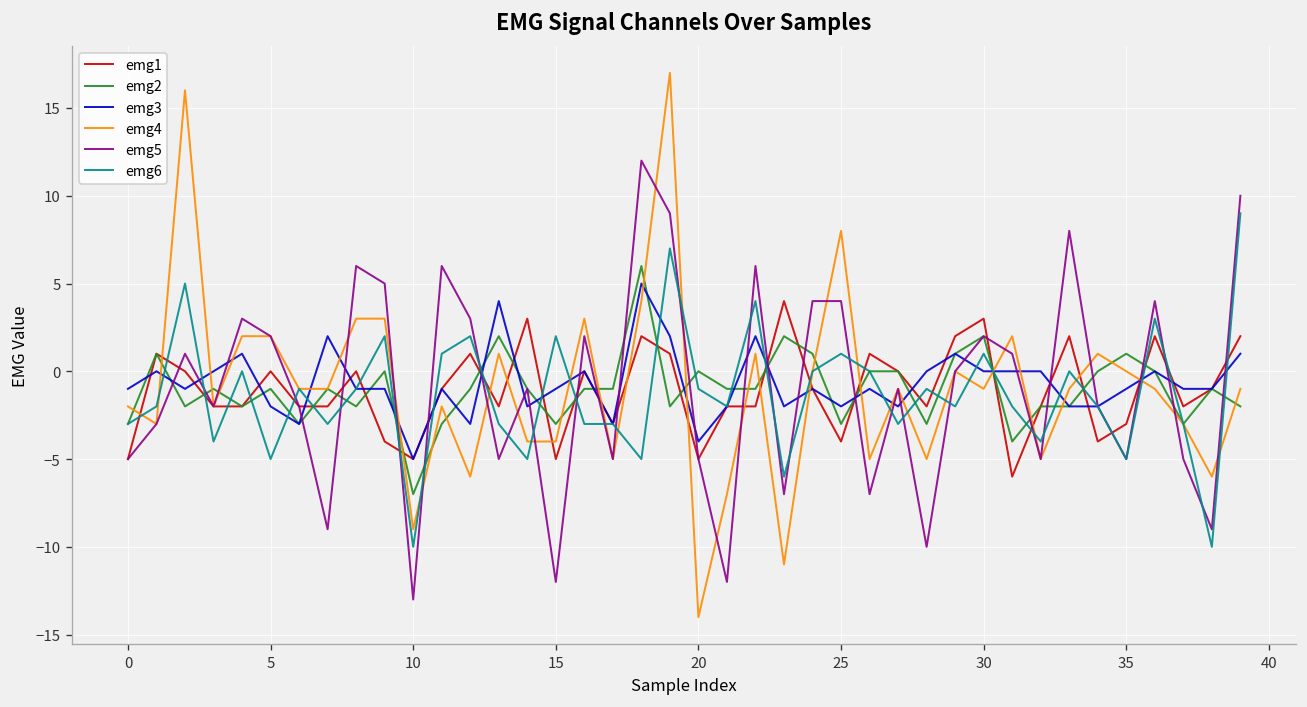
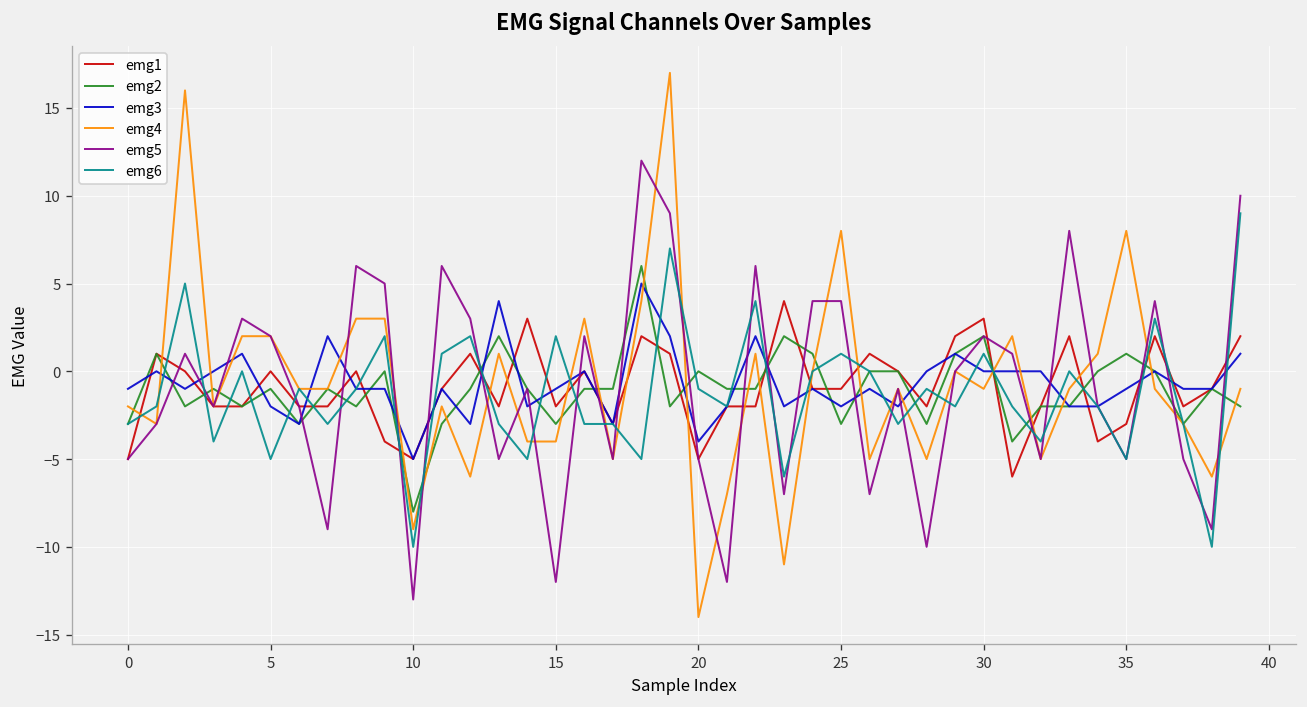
  {
    "emg1": {
      "5": 0,
-     "15": -5,
-     "25": -4,
+     "15": -2,
+     "25": -1,
      "30": 3,
      "35": -3
    },
    "emg2": {
      "5": -1,
-     "10": -7,
+     "10": -8,
      "15": -3,
      "20": 0,
      "25": -3,
      "35": 1
    },
    "emg3": {
      "0": -1,
      "5": -2,
      "15": -1,
      "20": -4,
      "25": -2,
      "30": 0,
      "35": -1
    },
    "emg4": {
      "0": -2,
      "10": -9,
      "15": -4,
      "20": -14,
      "25": 8,
      "30": -1,
-     "35": 0
+     "35": 8
    },
    "emg5": {
      "10": -13,
      "15": -12,
      "25": 4
    },
    "emg6": {
      "5": -5,
      "10": -10,
      "15": 2,
      "20": -1,
      "25": 1,
      "30": 1
    }
  }
